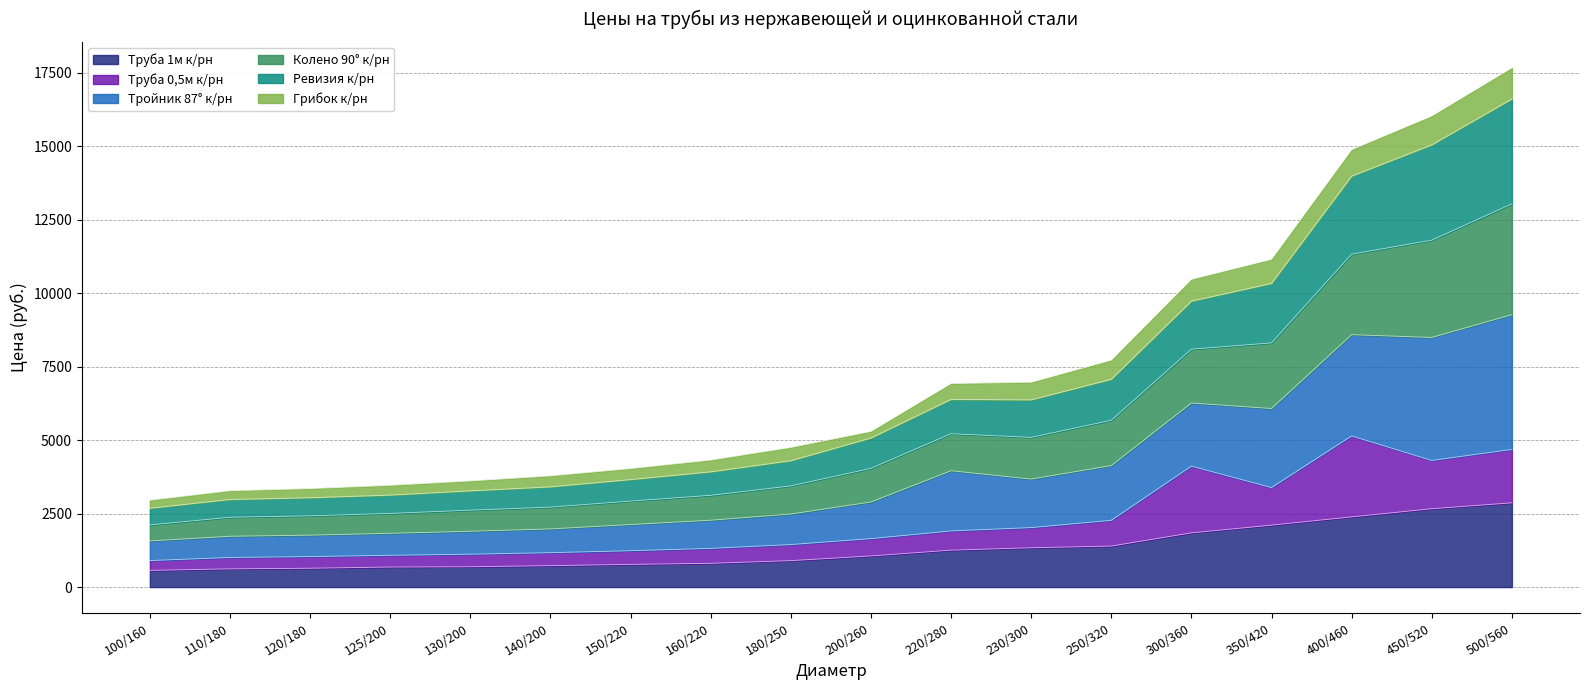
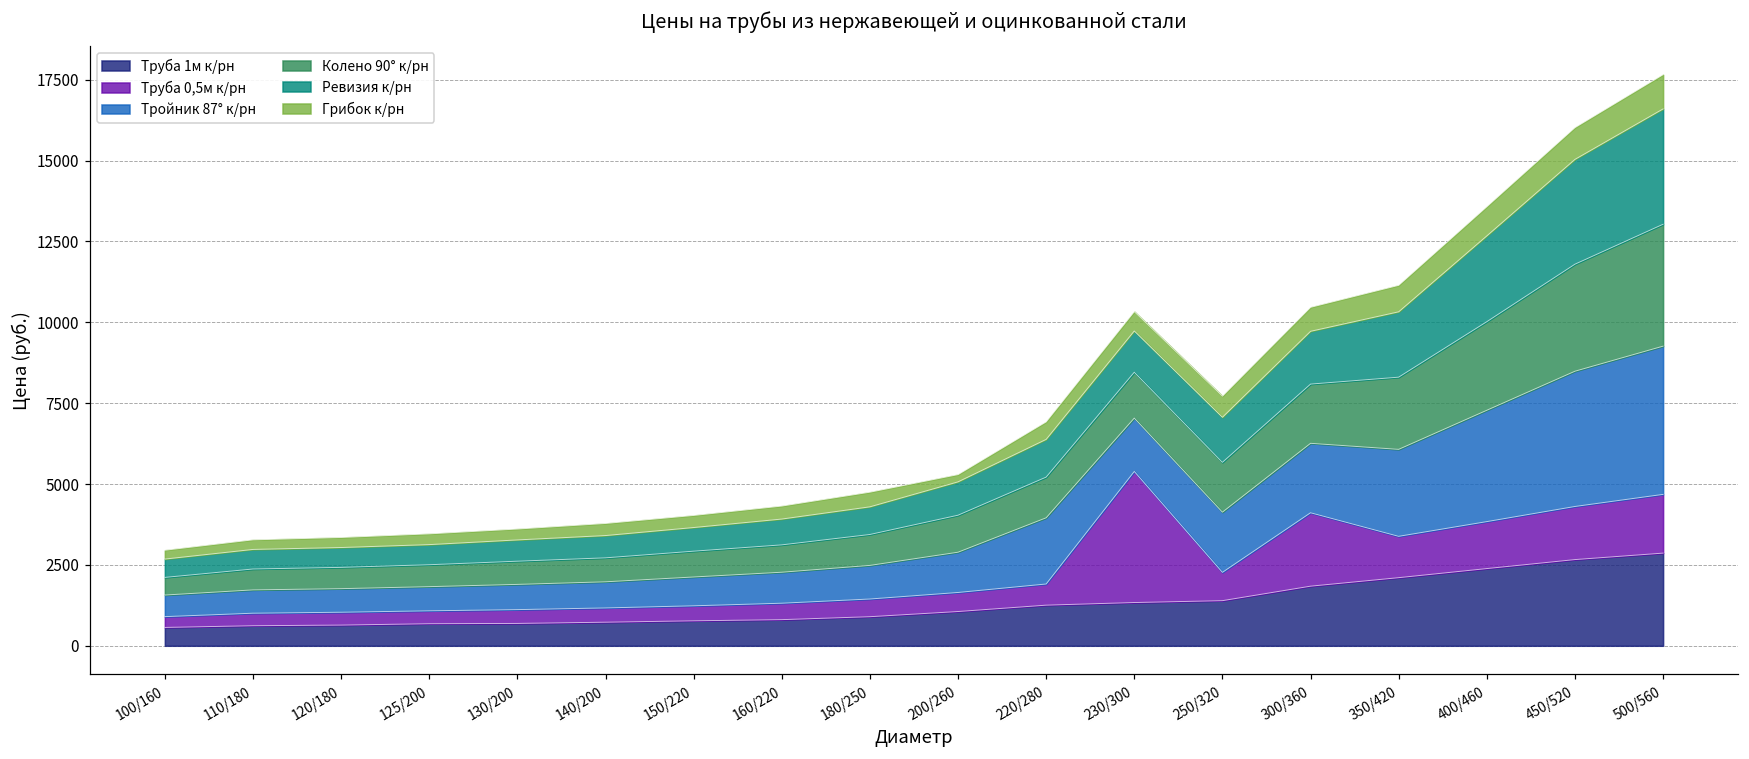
  {
    "Труба 1м к/рн": {
      "100/160": 600,
      "110/180": 600,
      "120/180": 600,
      "125/200": 700,
      "130/200": 700,
      "140/200": 700,
      "150/220": 800,
      "160/220": 800,
      "180/250": 900,
      "200/260": 1100,
      "220/280": 1300,
      "230/300": 1300,
      "250/320": 1400,
      "300/360": 1800,
      "350/420": 2100,
      "400/460": 2400,
      "450/520": 2700,
      "500/560": 2900
    },
    "Труба 0,5м к/рн": {
      "100/160": 300,
      "110/180": 400,
      "120/180": 400,
      "125/200": 400,
      "130/200": 400,
      "140/200": 400,
      "150/220": 500,
      "160/220": 500,
      "180/250": 500,
      "200/260": 600,
      "220/280": 700,
-     "230/300": 700,
+     "230/300": 4100,
      "250/320": 900,
      "300/360": 2300,
      "350/420": 1300,
-     "400/460": 2800,
+     "400/460": 1500,
      "450/520": 1600,
      "500/560": 1800
    },
    "Тройник 87° к/рн": {
      "100/160": 700,
      "110/180": 700,
      "120/180": 700,
      "125/200": 700,
      "130/200": 800,
      "140/200": 800,
      "150/220": 900,
      "160/220": 1000,
      "180/250": 1000,
      "200/260": 1200,
      "220/280": 2000,
      "230/300": 1700,
      "250/320": 1900,
      "300/360": 2100,
      "350/420": 2700,
      "400/460": 3400,
      "450/520": 4200,
      "500/560": 4600
    },
    "Грибок к/рн": {
      "100/160": 300,
      "110/180": 300,
      "120/180": 300,
      "125/200": 300,
      "130/200": 300,
      "140/200": 400,
      "150/220": 400,
      "160/220": 400,
      "180/250": 500,
      "200/260": 200,
      "220/280": 500,
      "230/300": 600,
      "250/320": 700,
      "300/360": 700,
      "350/420": 800,
      "400/460": 900,
      "450/520": 1000,
      "500/560": 1100
    }
  }
